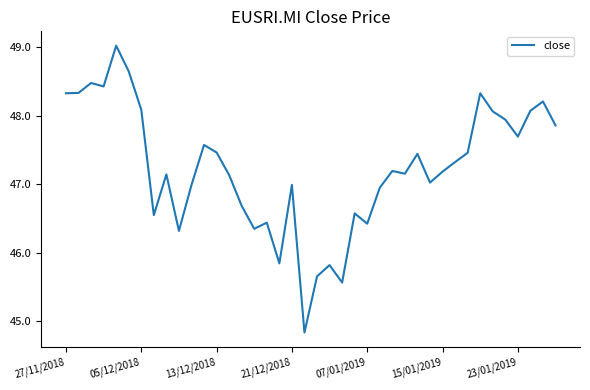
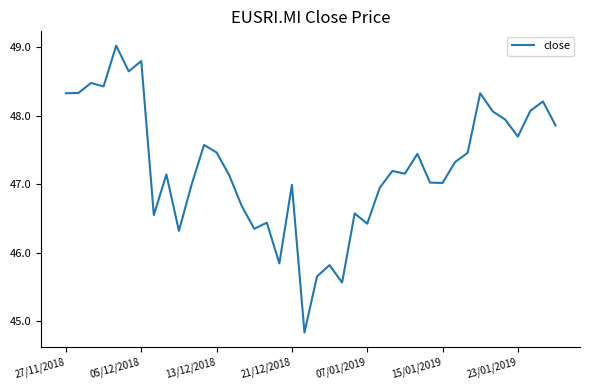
  {
    "27/11/2018": 48.3,
-   "05/12/2018": 48.1,
+   "05/12/2018": 48.8,
    "13/12/2018": 47.5,
    "21/12/2018": 47.0,
    "07/01/2019": 46.4,
-   "15/01/2019": 47.2,
+   "15/01/2019": 47.0,
    "23/01/2019": 47.7
  }
